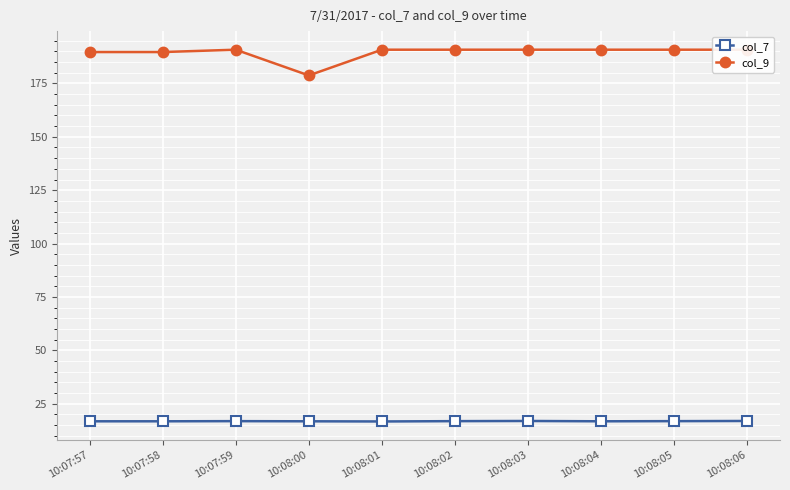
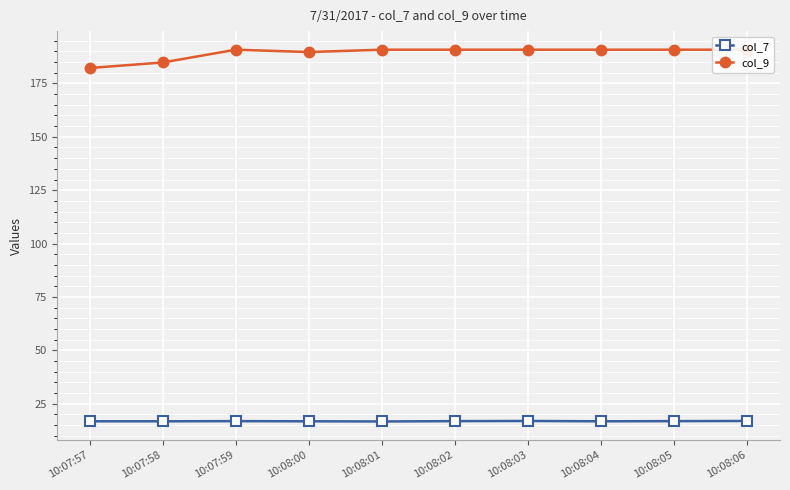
  {
    "col_7": {
      "10:07:57": 17,
      "10:07:58": 17,
      "10:07:59": 17,
      "10:08:00": 17,
      "10:08:01": 17,
      "10:08:02": 17,
      "10:08:03": 17,
      "10:08:04": 17,
      "10:08:05": 17,
      "10:08:06": 17
    },
    "col_9": {
-     "10:07:57": 190,
-     "10:07:58": 190,
+     "10:07:57": 182,
+     "10:07:58": 185,
      "10:07:59": 191,
-     "10:08:00": 179,
+     "10:08:00": 190,
      "10:08:01": 191,
      "10:08:02": 191,
      "10:08:03": 191,
      "10:08:04": 191,
      "10:08:05": 191
    }
  }
